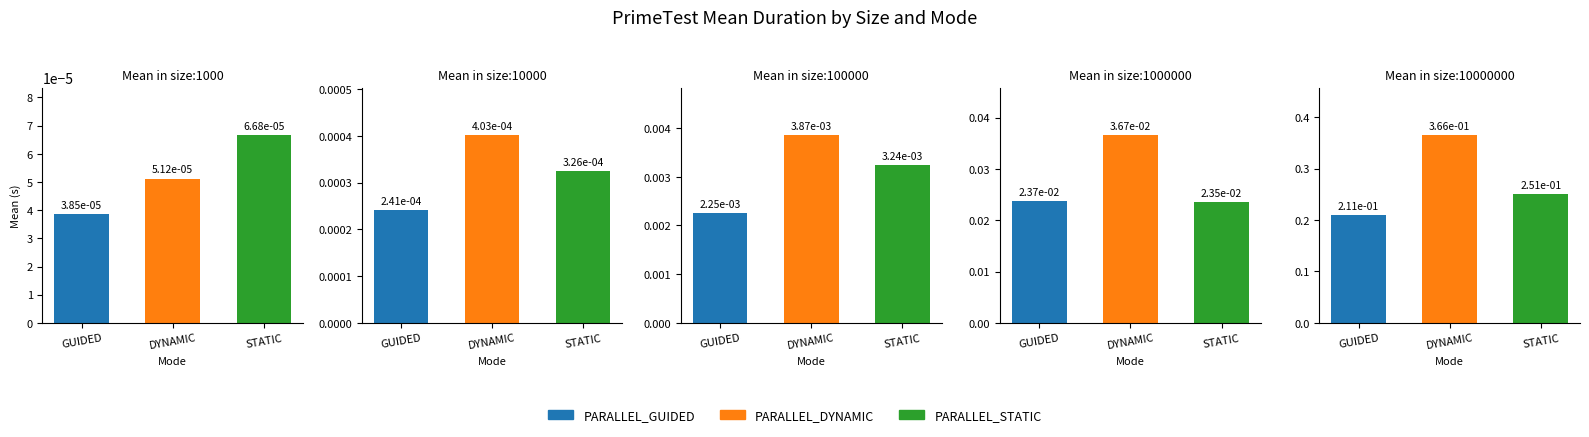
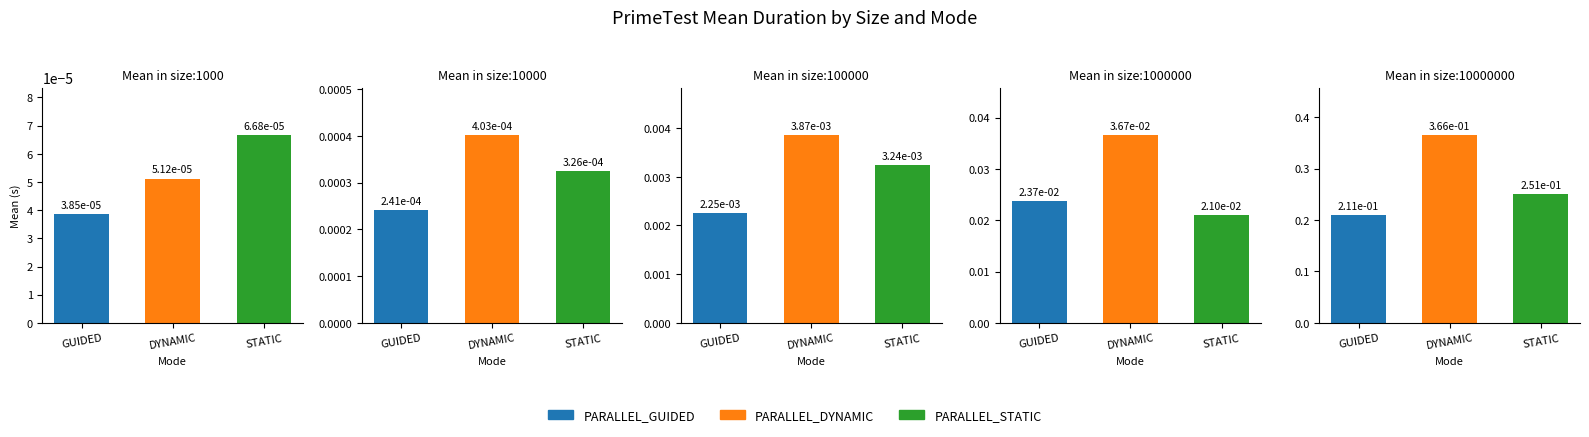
  {
    "Mean in size:1000": {
      "GUIDED": "3.85e-05",
      "DYNAMIC": "5.12e-05",
      "STATIC": "6.68e-05"
    },
    "Mean in size:10000": {
      "GUIDED": "2.41e-04",
      "DYNAMIC": "4.03e-04",
      "STATIC": "3.26e-04"
    },
    "Mean in size:100000": {
      "GUIDED": "2.25e-03",
      "DYNAMIC": "3.87e-03",
      "STATIC": "3.24e-03"
    },
    "Mean in size:1000000": {
      "GUIDED": "2.37e-02",
      "DYNAMIC": "3.67e-02",
-     "STATIC": "2.35e-02"
+     "STATIC": "2.10e-02"
    },
    "Mean in size:10000000": {
      "GUIDED": "2.11e-01",
      "DYNAMIC": "3.66e-01",
      "STATIC": "2.51e-01"
    }
  }
